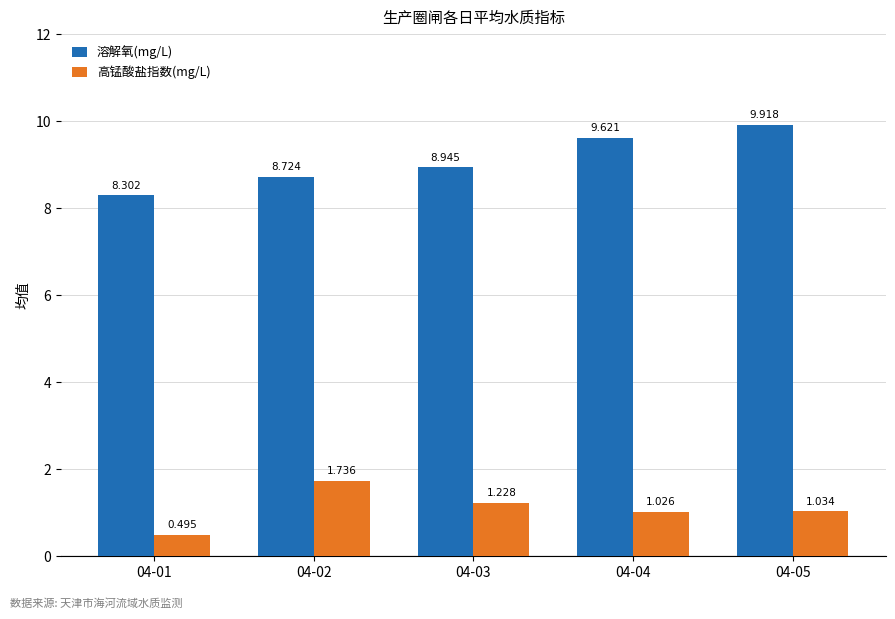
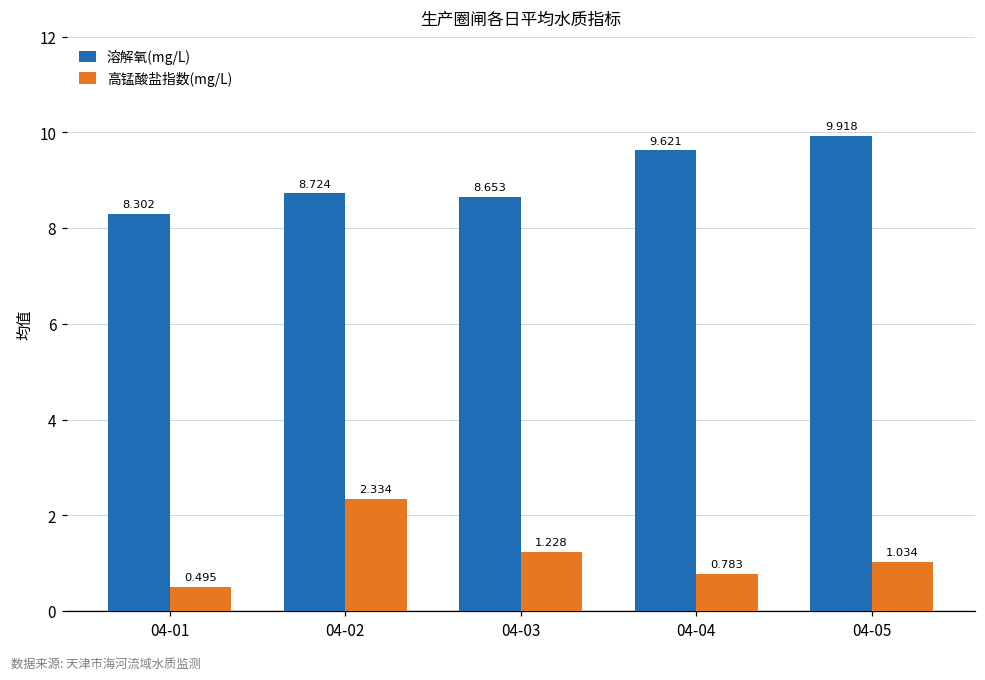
  {
    "溶解氧(mg/L)": {
      "04-01": 8.302,
      "04-02": 8.724,
-     "04-03": 8.945,
+     "04-03": 8.653,
      "04-04": 9.621,
      "04-05": 9.918
    },
    "高锰酸盐指数(mg/L)": {
      "04-01": 0.495,
-     "04-02": 1.736,
+     "04-02": 2.334,
      "04-03": 1.228,
-     "04-04": 1.026,
+     "04-04": 0.783,
      "04-05": 1.034
    }
  }
